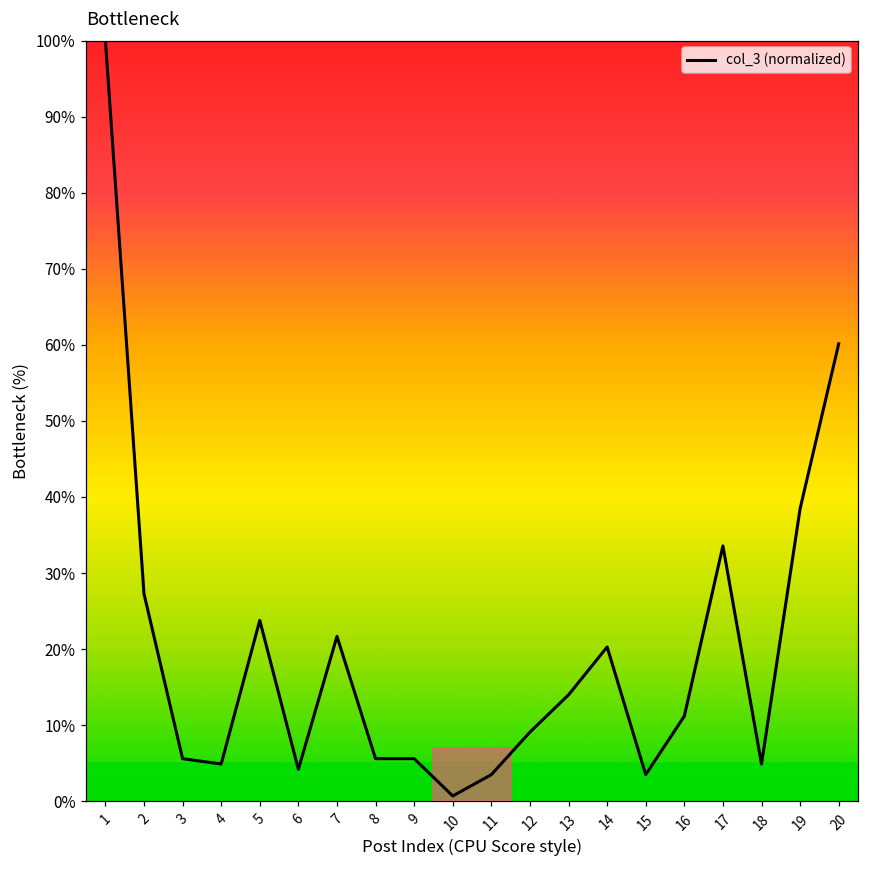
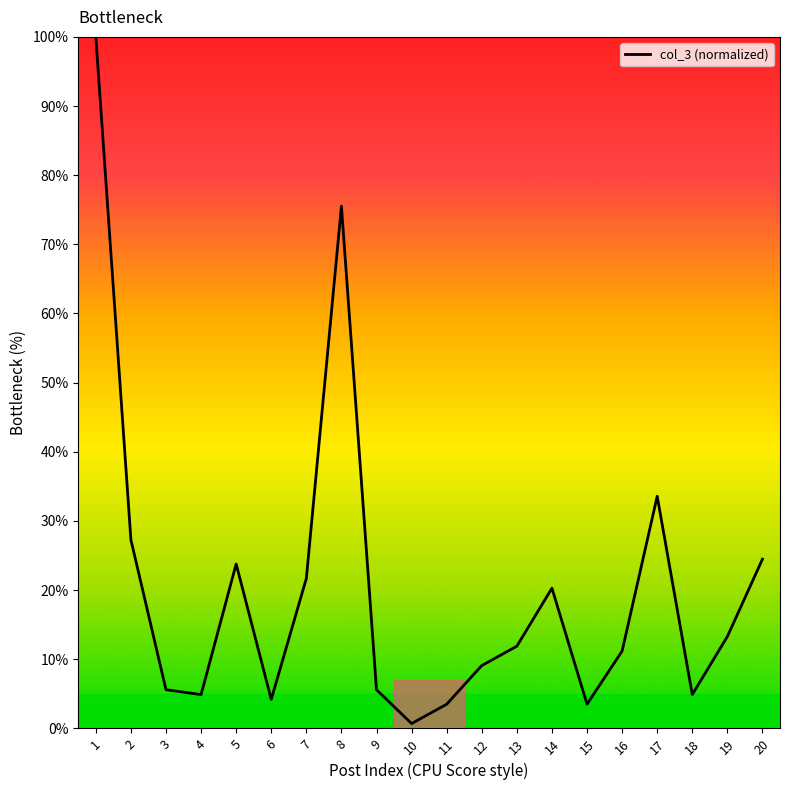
  {
    "1": "100%",
    "2": "27%",
    "3": "6%",
    "5": "24%",
    "7": "22%",
-   "8": "6%",
+   "8": "76%",
    "9": "6%",
    "12": "9%",
-   "13": "14%",
+   "13": "12%",
    "14": "20%",
    "16": "11%",
    "17": "34%",
-   "19": "38%",
-   "20": "60%"
+   "19": "13%",
+   "20": "24%"
  }
